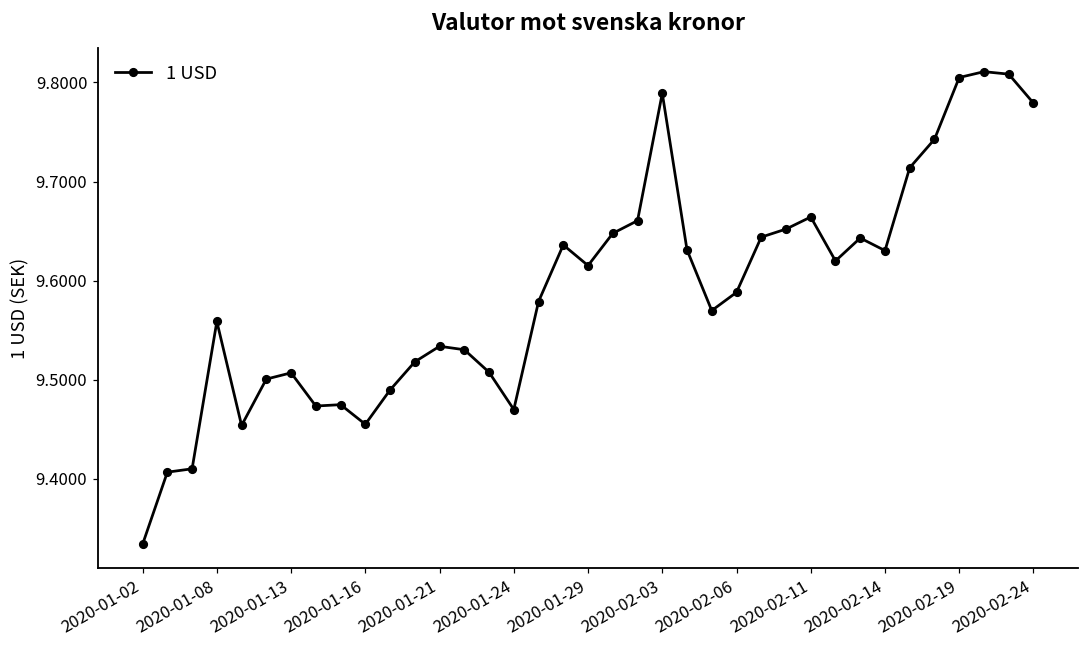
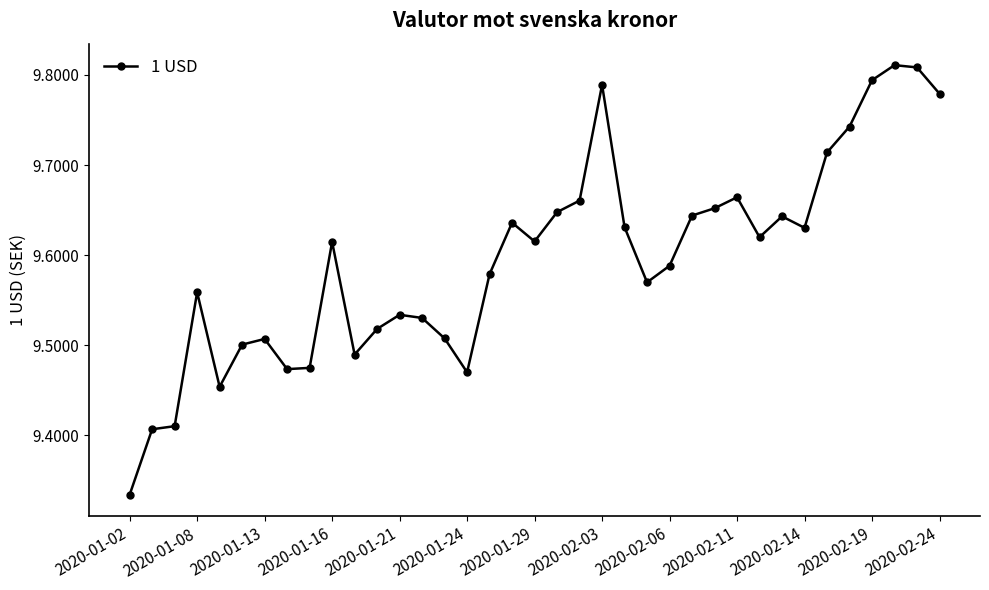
  {
    "2020-01-02": 9.33,
    "2020-01-08": 9.56,
    "2020-01-13": 9.51,
-   "2020-01-16": 9.46,
+   "2020-01-16": 9.61,
    "2020-01-21": 9.53,
    "2020-01-24": 9.47,
    "2020-01-29": 9.62,
    "2020-02-03": 9.79,
    "2020-02-06": 9.59,
    "2020-02-11": 9.66,
    "2020-02-14": 9.63,
-   "2020-02-19": 9.80,
+   "2020-02-19": 9.79,
    "2020-02-24": 9.78
  }
